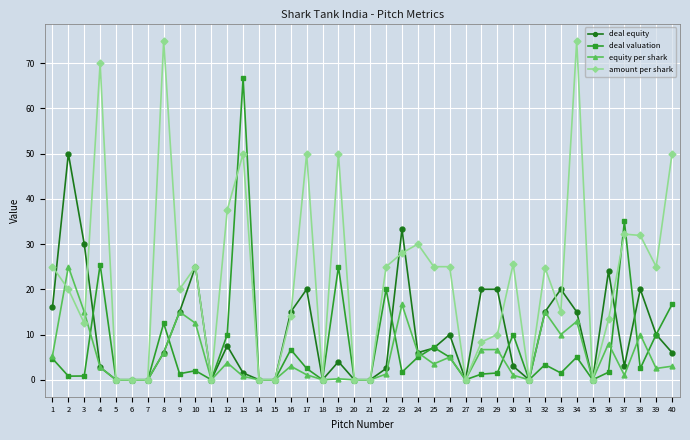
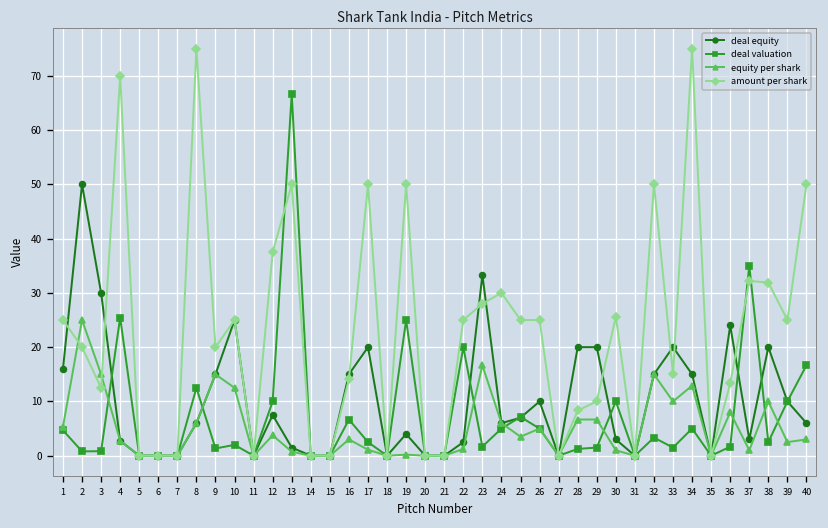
  {
    "equity per shark": {
      "1": 5,
      "2": 25,
      "3": 15,
      "10": 13,
      "12": 4,
      "13": 1,
      "16": 3,
      "17": 1,
      "19": 0,
      "22": 1,
      "23": 17,
      "25": 4,
      "28": 7,
      "29": 7,
      "30": 1,
      "33": 10,
      "34": 13,
      "36": 8,
      "37": 1,
      "38": 10,
      "39": 3,
      "40": 3
    },
    "amount per shark": {
      "1": 25,
      "2": 20,
      "3": 13,
      "4": 70,
      "8": 75,
      "9": 20,
      "12": 38,
      "13": 50,
      "16": 14,
      "17": 50,
      "19": 50,
      "22": 25,
      "23": 28,
      "24": 30,
      "25": 25,
      "26": 25,
      "28": 8,
      "29": 10,
      "30": 26,
-     "32": 25,
+     "32": 50,
      "33": 15,
      "34": 75,
      "36": 13,
      "37": 32,
      "38": 32,
      "39": 25,
      "40": 50
    }
  }
